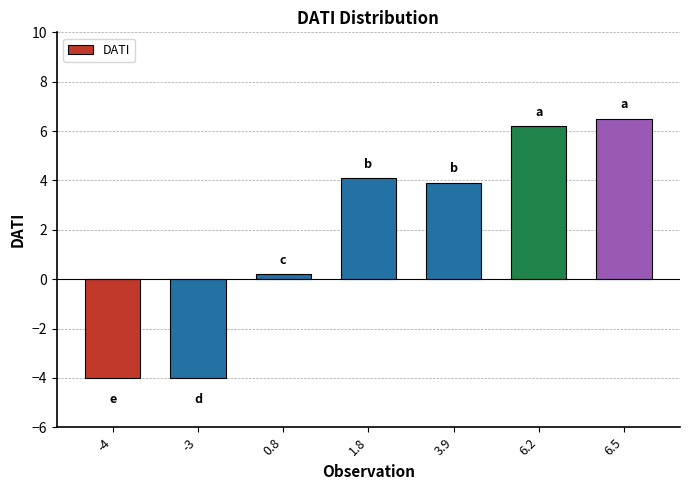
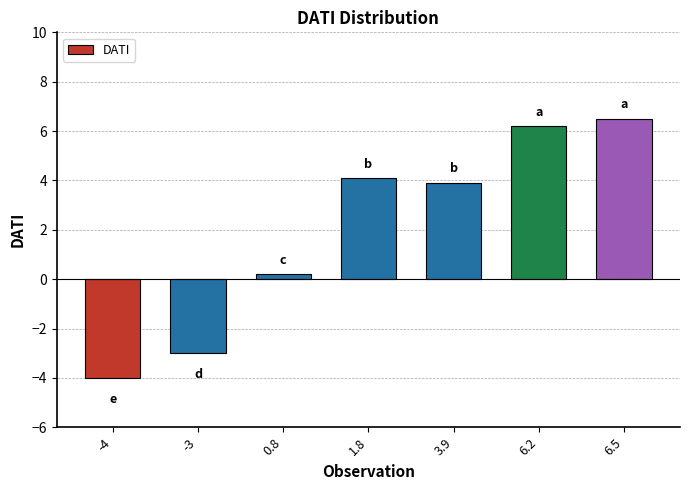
  {
    "-4": -4,
-   "-3": -4,
+   "-3": -3,
    "0.8": 0.2,
    "1.8": 4,
    "3.9": 4,
    "6.2": 6.2,
    "6.5": 6.5
  }
